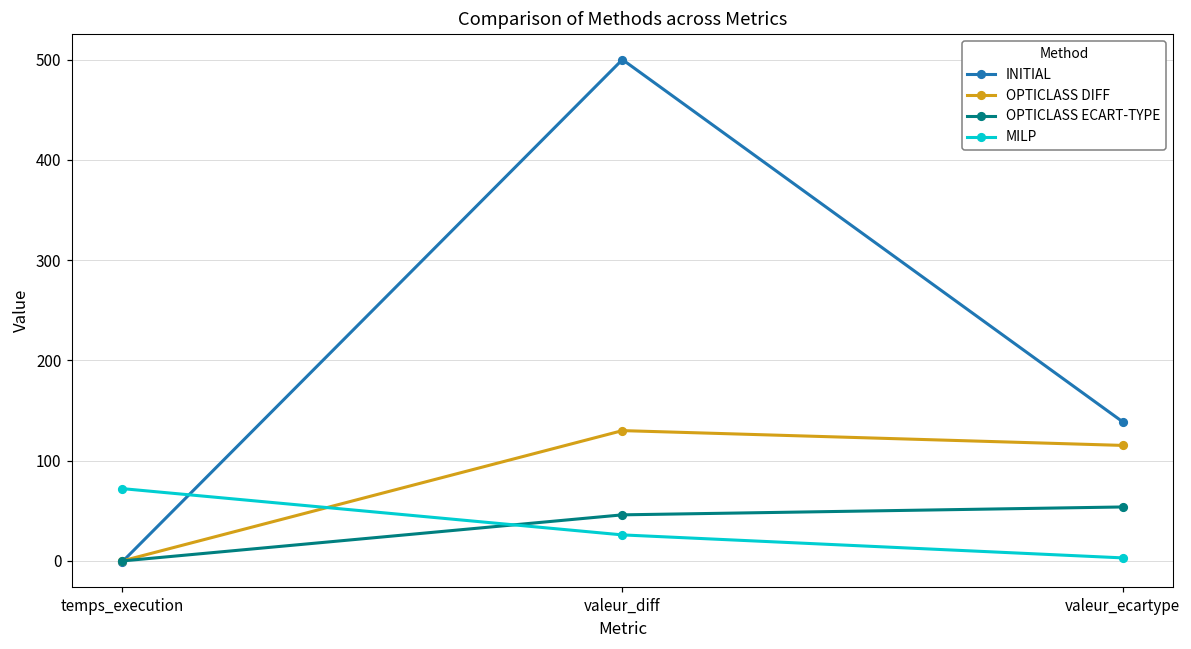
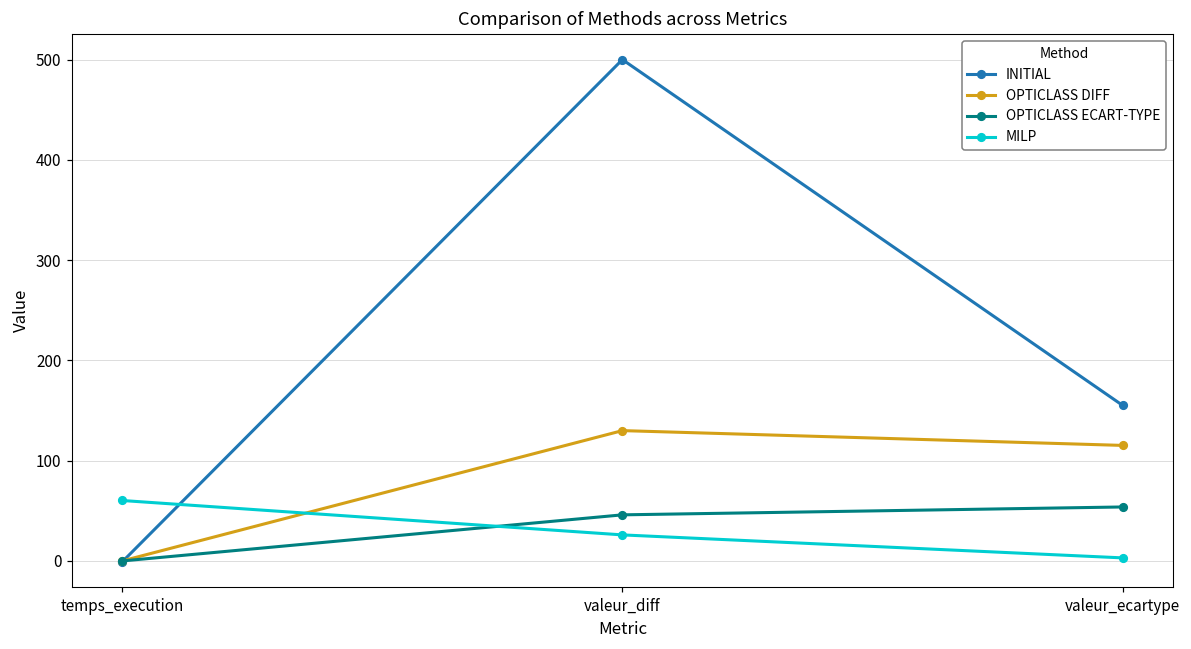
  {
    "INITIAL": {
      "valeur_diff": 500,
-     "valeur_ecartype": 140
+     "valeur_ecartype": 160
    },
    "OPTICLASS DIFF": {
      "valeur_diff": 130,
      "valeur_ecartype": 120
    },
    "OPTICLASS ECART-TYPE": {
      "valeur_diff": 50,
      "valeur_ecartype": 50
    },
    "MILP": {
-     "temps_execution": 70,
+     "temps_execution": 60,
      "valeur_diff": 30,
      "valeur_ecartype": 0
    }
  }
